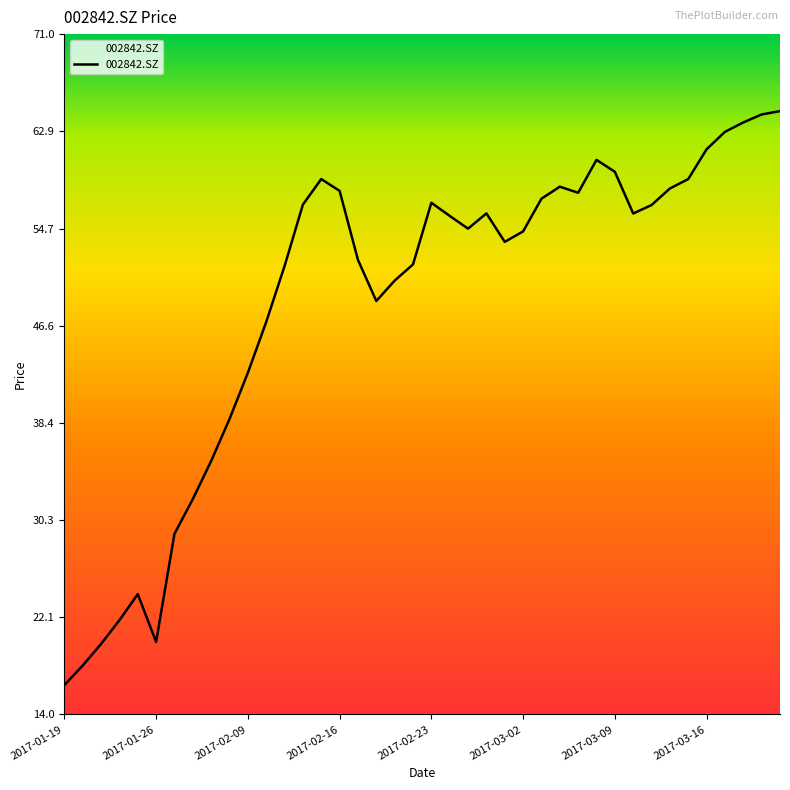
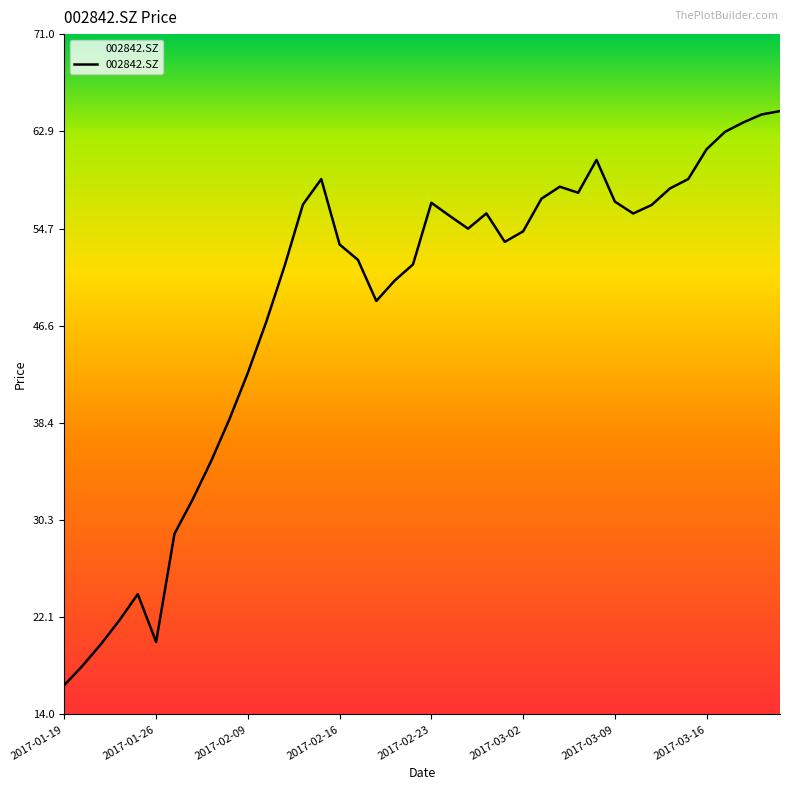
  {
    "2017-01-19": 16.4,
    "2017-01-26": 20.1,
    "2017-02-09": 42.6,
-   "2017-02-16": 57.9,
+   "2017-02-16": 53.4,
    "2017-02-23": 56.9,
    "2017-03-02": 54.5,
-   "2017-03-09": 59.5,
+   "2017-03-09": 57.0,
    "2017-03-16": 61.4
  }
